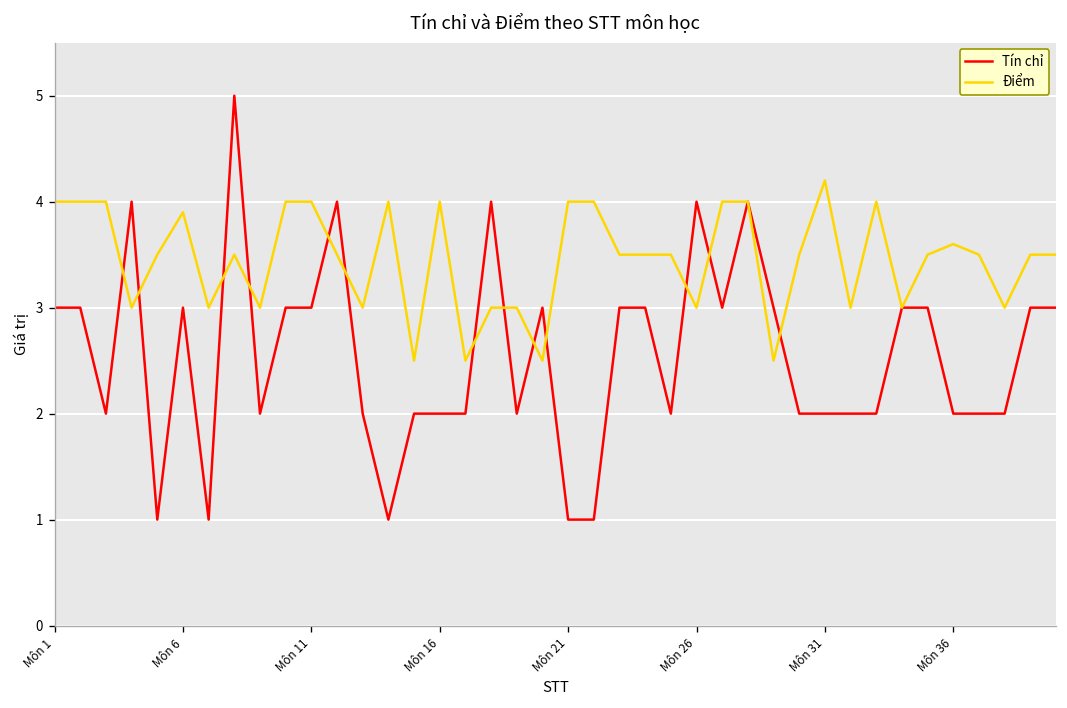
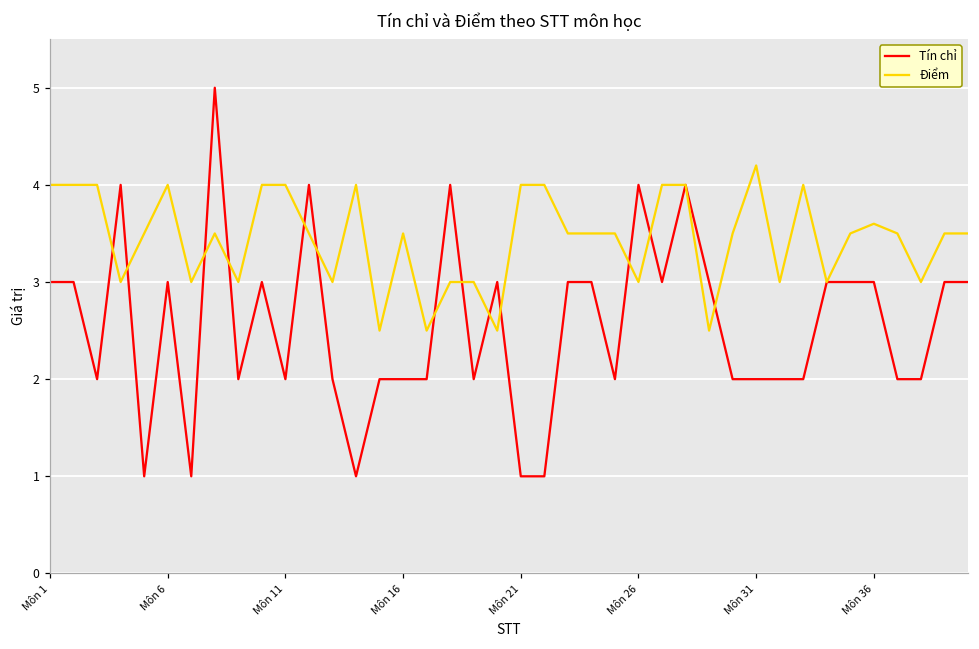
  {
    "Tín chỉ": {
      "Môn 1": 3,
      "Môn 6": 3,
-     "Môn 11": 3,
+     "Môn 11": 2,
      "Môn 16": 2,
      "Môn 21": 1,
      "Môn 26": 4,
      "Môn 31": 2,
-     "Môn 36": 2
+     "Môn 36": 3
    },
    "Điểm": {
      "Môn 1": 4.0,
-     "Môn 6": 3.9,
+     "Môn 6": 4.0,
      "Môn 11": 4.0,
-     "Môn 16": 4.0,
+     "Môn 16": 3.5,
      "Môn 21": 4.0,
      "Môn 26": 3.0,
      "Môn 31": 4.2,
      "Môn 36": 3.6
    }
  }
